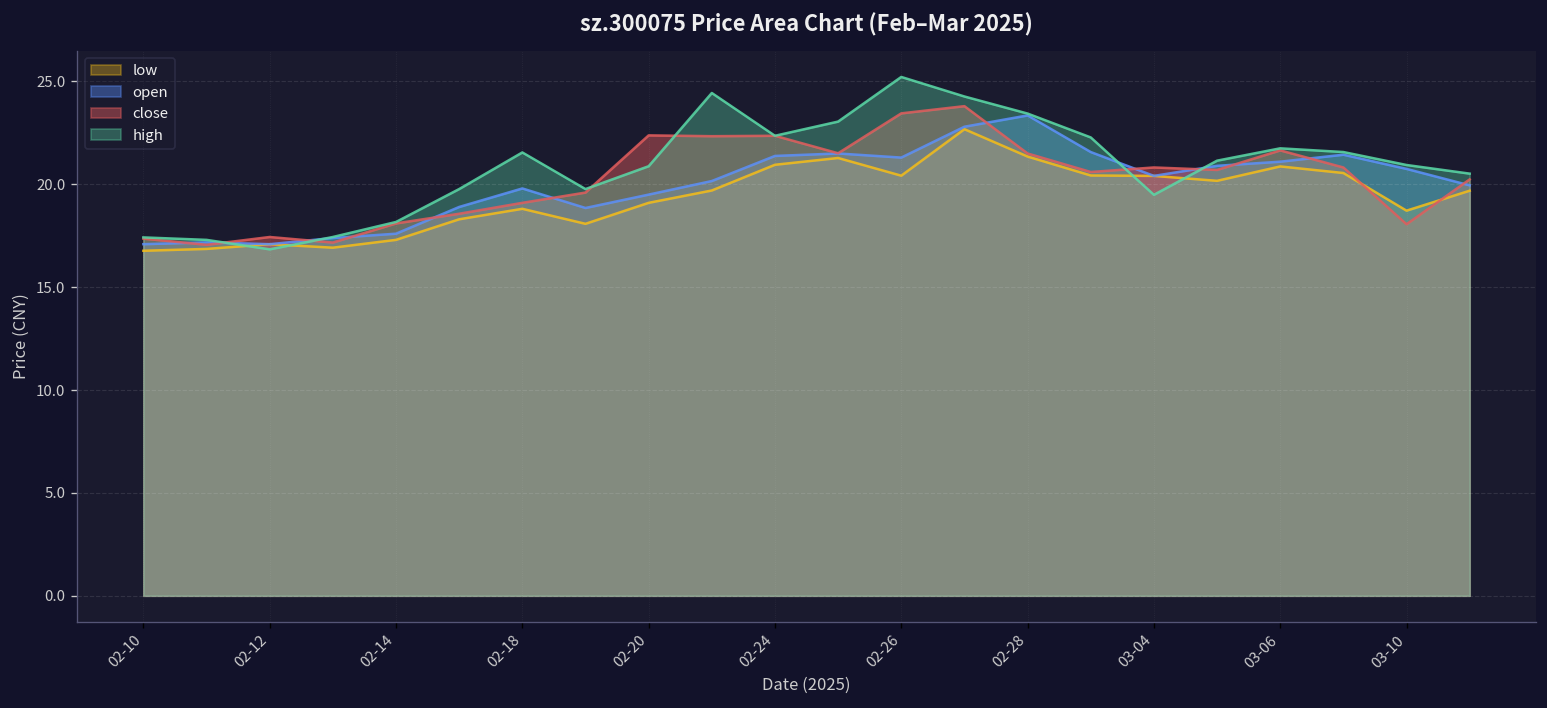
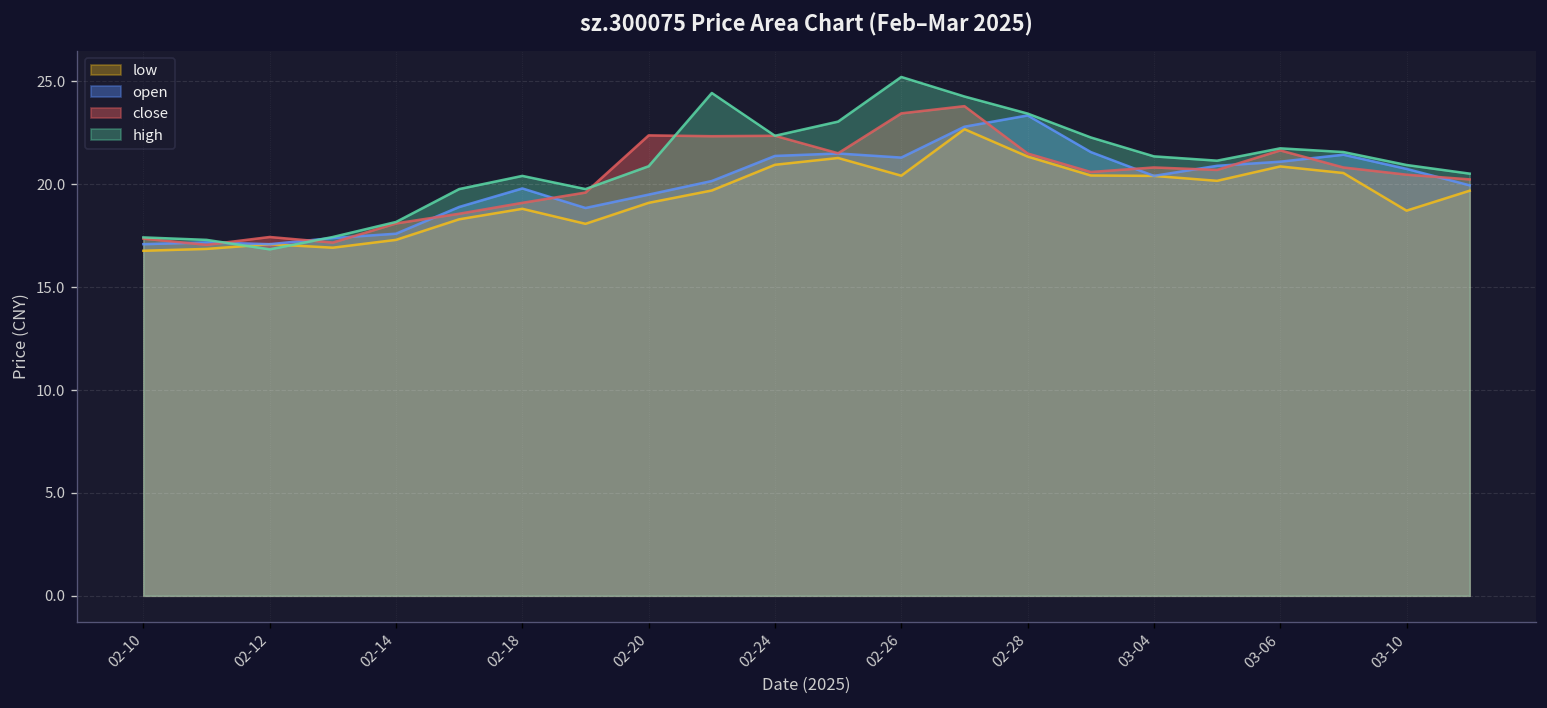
  {
    "low": {
      "02-10": 16.8,
      "02-14": 17.3,
      "02-18": 18.8,
      "02-20": 19.1,
      "02-24": 21.0,
      "02-26": 20.4,
      "02-28": 21.4,
      "03-06": 20.9,
      "03-10": 18.7
    },
    "open": {
      "02-10": 17.1,
      "02-14": 17.6,
      "02-18": 19.8,
      "02-20": 19.5,
      "02-24": 21.4,
      "02-26": 21.3,
      "03-06": 21.1,
      "03-10": 20.8
    },
    "close": {
      "02-12": 17.4,
      "02-18": 19.1,
      "02-20": 22.4,
      "02-26": 23.5,
      "02-28": 21.5,
      "03-04": 20.8,
-     "03-10": 18.1
+     "03-10": 20.5
    },
    "high": {
      "02-12": 16.8,
-     "02-18": 21.6,
+     "02-18": 20.4,
      "02-20": 20.9,
      "02-26": 25.2,
-     "03-04": 19.5,
+     "03-04": 21.4,
      "03-10": 20.9
    }
  }
